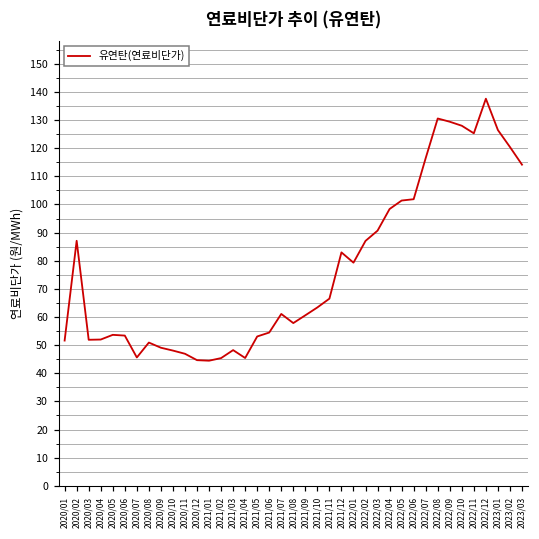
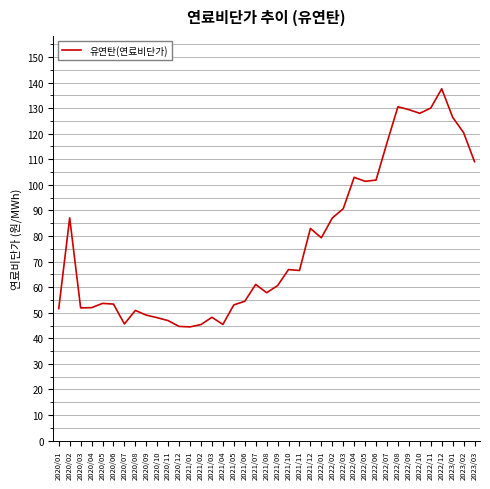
  {
    "2020/01": 52,
    "2020/02": 87,
    "2020/03": 52,
    "2020/04": 52,
    "2020/05": 54,
    "2020/06": 53,
    "2020/07": 46,
    "2020/08": 51,
    "2020/09": 49,
    "2020/10": 48,
    "2020/11": 47,
    "2020/12": 45,
    "2021/01": 44,
    "2021/02": 45,
    "2021/03": 48,
    "2021/04": 45,
    "2021/05": 53,
    "2021/06": 54,
    "2021/07": 61,
    "2021/08": 58,
    "2021/09": 61,
-   "2021/10": 63,
+   "2021/10": 67,
    "2021/11": 67,
    "2021/12": 83,
    "2022/01": 79,
    "2022/02": 87,
    "2022/03": 91,
-   "2022/04": 98,
+   "2022/04": 103,
    "2022/05": 101,
    "2022/06": 102,
    "2022/07": 116,
    "2022/08": 131,
    "2022/09": 129,
    "2022/10": 128,
-   "2022/11": 125,
+   "2022/11": 130,
    "2022/12": 138,
    "2023/01": 126,
    "2023/02": 120,
-   "2023/03": 114
+   "2023/03": 109
  }
